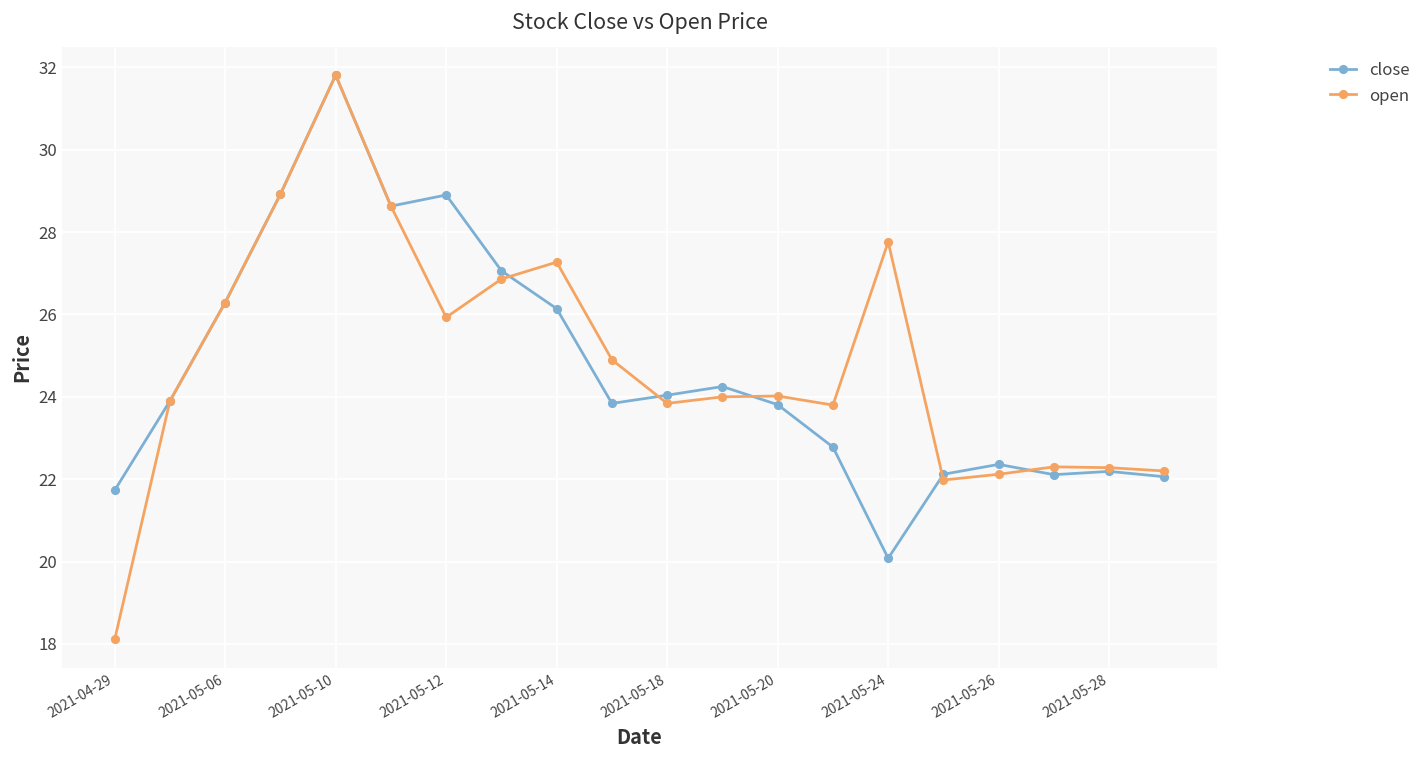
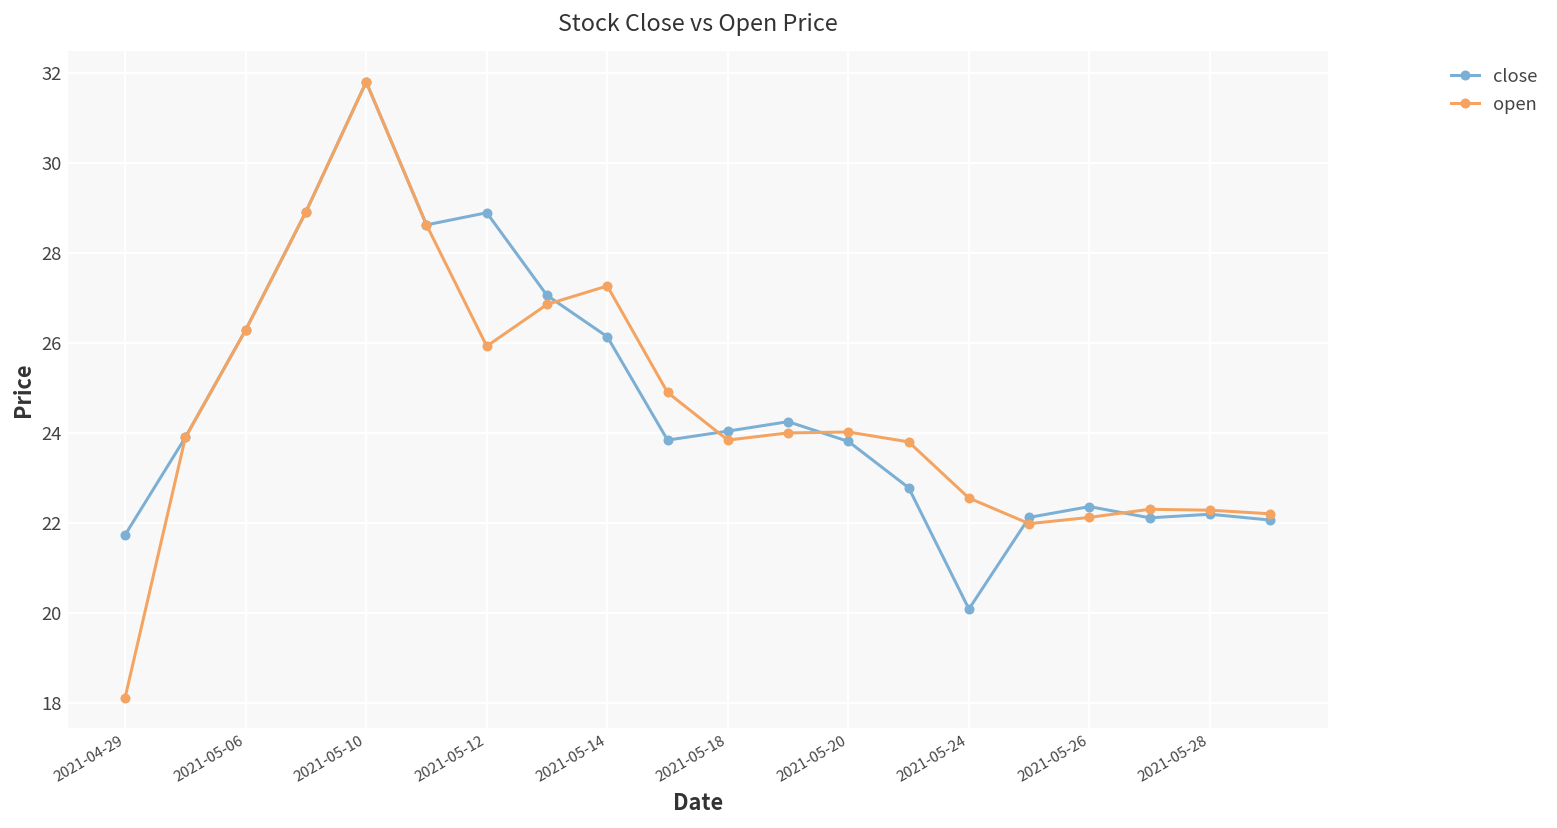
  {
    "close": {
      "2021-04-29": 21.7,
      "2021-05-12": 28.9,
      "2021-05-14": 26.1,
      "2021-05-18": 24.0,
      "2021-05-20": 23.8,
      "2021-05-24": 20.1,
      "2021-05-26": 22.4,
      "2021-05-28": 22.2
    },
    "open": {
      "2021-04-29": 18.1,
      "2021-05-12": 25.9,
      "2021-05-14": 27.3,
      "2021-05-18": 23.8,
      "2021-05-20": 24.0,
-     "2021-05-24": 27.8,
+     "2021-05-24": 22.6,
      "2021-05-26": 22.1,
      "2021-05-28": 22.3
    }
  }
